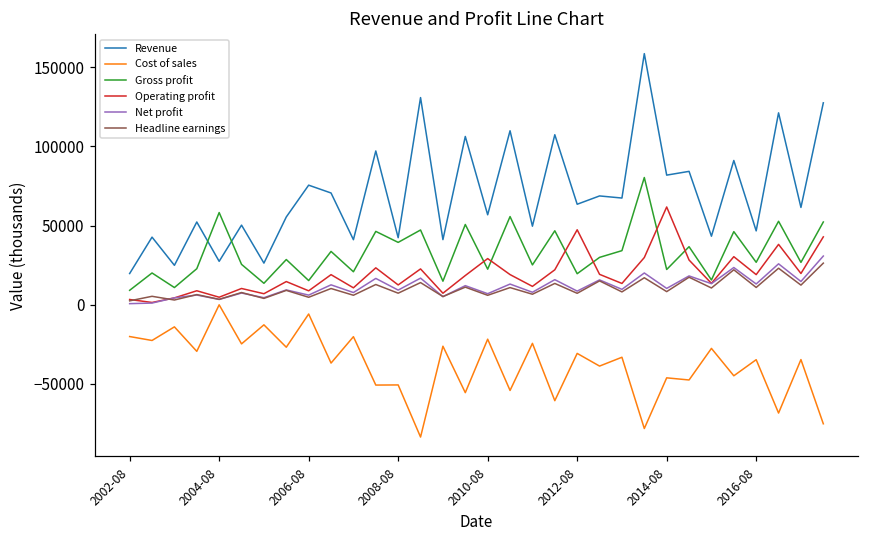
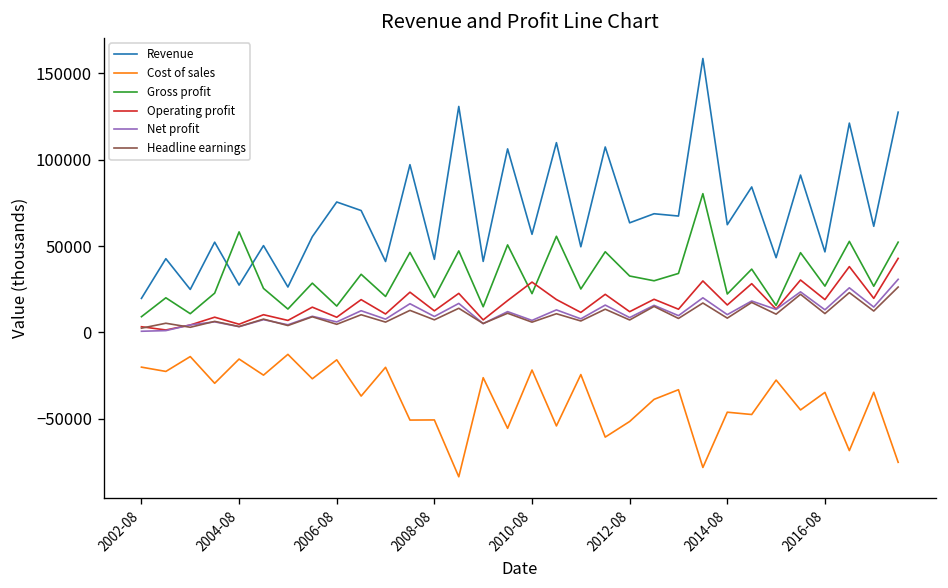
  {
    "Revenue": {
      "2002-08": 20000,
      "2004-08": 27000,
      "2006-08": 76000,
      "2008-08": 42000,
      "2010-08": 57000,
      "2012-08": 63000,
-     "2014-08": 82000,
+     "2014-08": 62000,
      "2016-08": 47000
    },
    "Cost of sales": {
      "2002-08": -20000,
-     "2004-08": 0,
-     "2006-08": -6000,
+     "2004-08": -15000,
+     "2006-08": -16000,
      "2008-08": -51000,
      "2010-08": -22000,
-     "2012-08": -31000,
+     "2012-08": -52000,
      "2014-08": -46000,
      "2016-08": -35000
    },
    "Gross profit": {
      "2002-08": 9000,
      "2004-08": 58000,
      "2006-08": 15000,
-     "2008-08": 39000,
+     "2008-08": 20000,
      "2010-08": 22000,
-     "2012-08": 20000,
+     "2012-08": 33000,
      "2014-08": 22000,
      "2016-08": 27000
    },
    "Operating profit": {
      "2006-08": 9000,
      "2008-08": 12000,
      "2010-08": 29000,
-     "2012-08": 47000,
-     "2014-08": 62000,
+     "2012-08": 12000,
+     "2014-08": 16000,
      "2016-08": 19000
    },
    "Net profit": {
      "2008-08": 9000,
      "2014-08": 10000,
      "2016-08": 13000
    },
    "Headline earnings": {
      "2008-08": 7000,
      "2014-08": 8000,
      "2016-08": 11000
    }
  }
